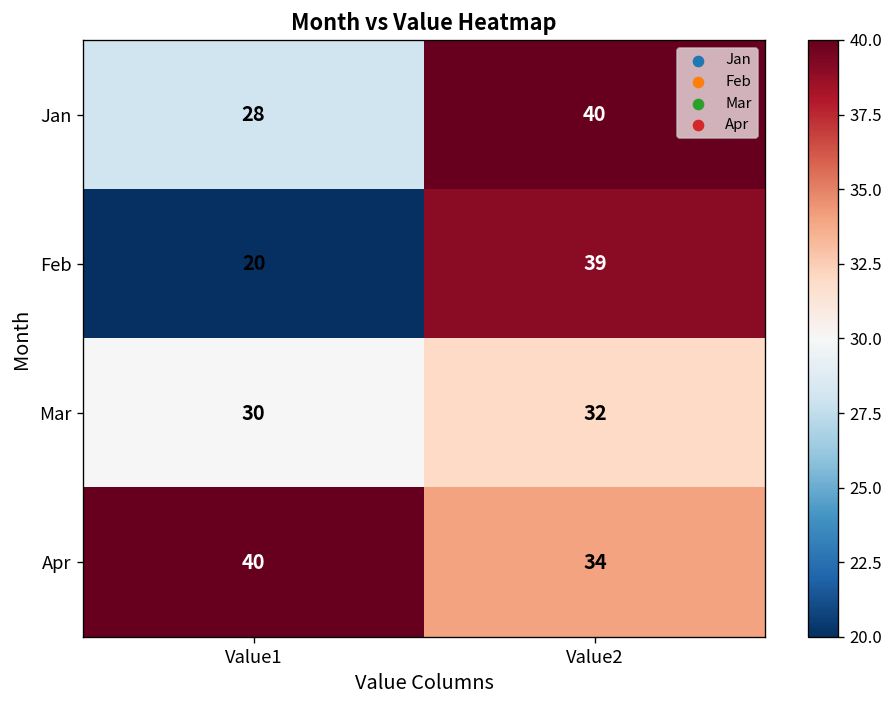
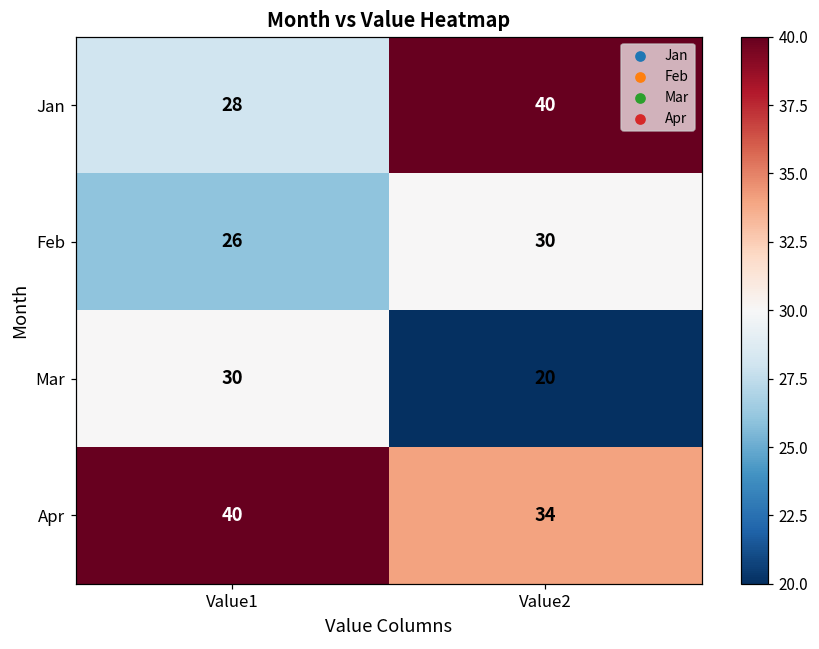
  {
    "Jan": {
      "Value1": 28,
      "Value2": 40
    },
    "Feb": {
-     "Value1": 20,
-     "Value2": 39
+     "Value1": 26,
+     "Value2": 30
    },
    "Mar": {
      "Value1": 30,
-     "Value2": 32
+     "Value2": 20
    },
    "Apr": {
      "Value1": 40,
      "Value2": 34
    }
  }
